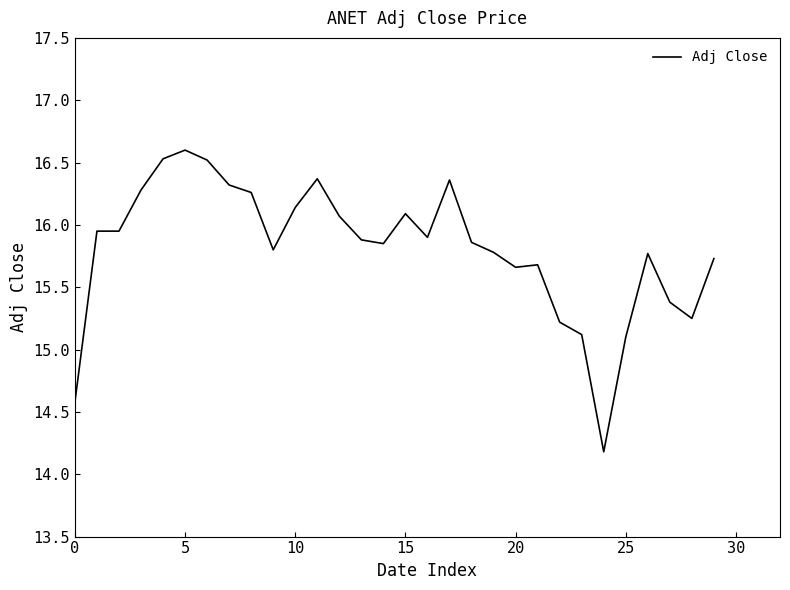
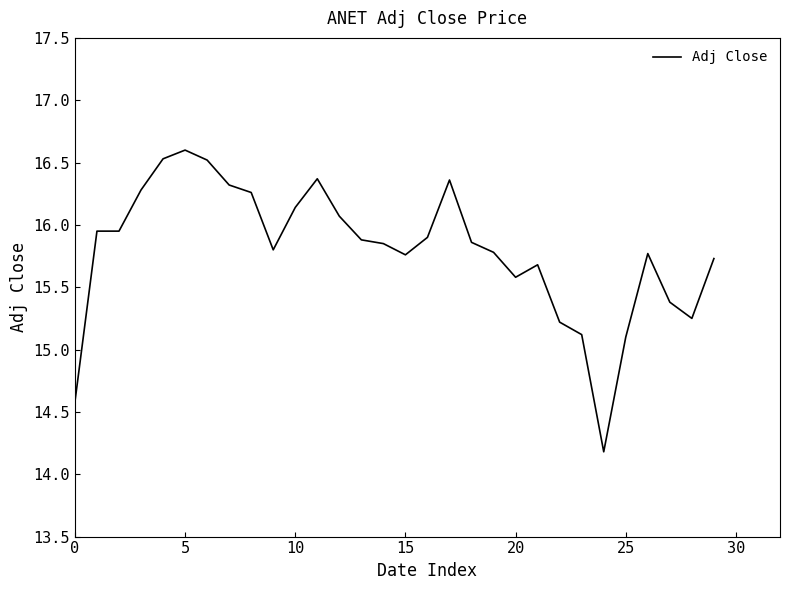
  {
    "0": 14.58,
    "5": 16.60,
    "10": 16.14,
-   "15": 16.09,
-   "20": 15.66,
+   "15": 15.76,
+   "20": 15.58,
    "25": 15.10
  }
